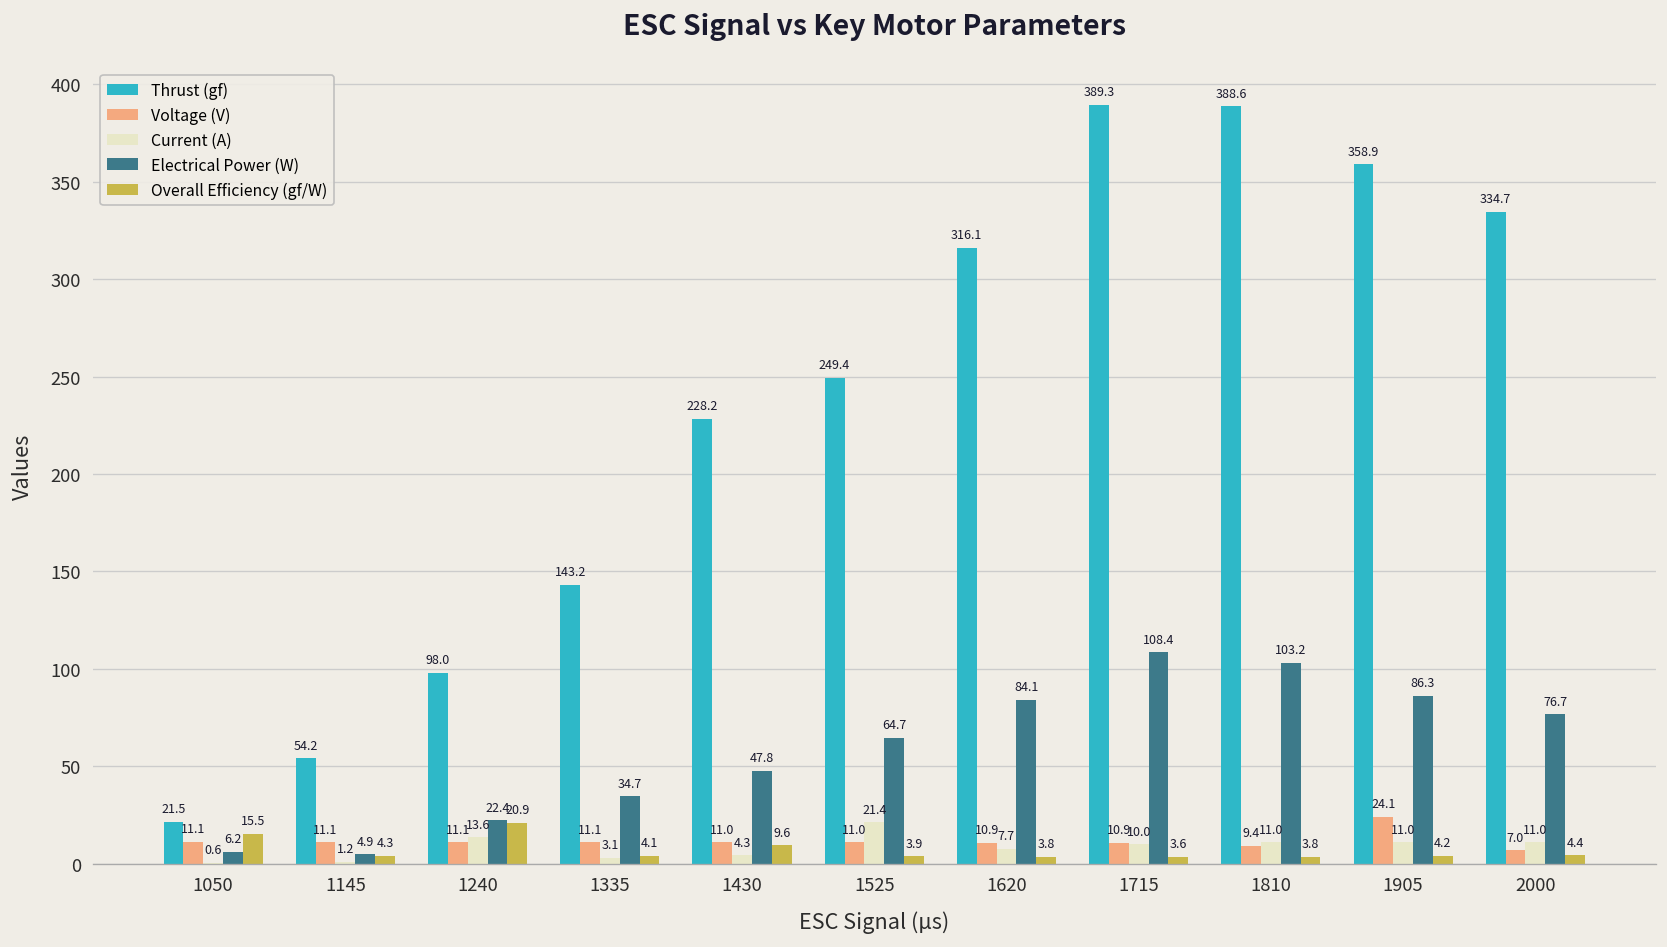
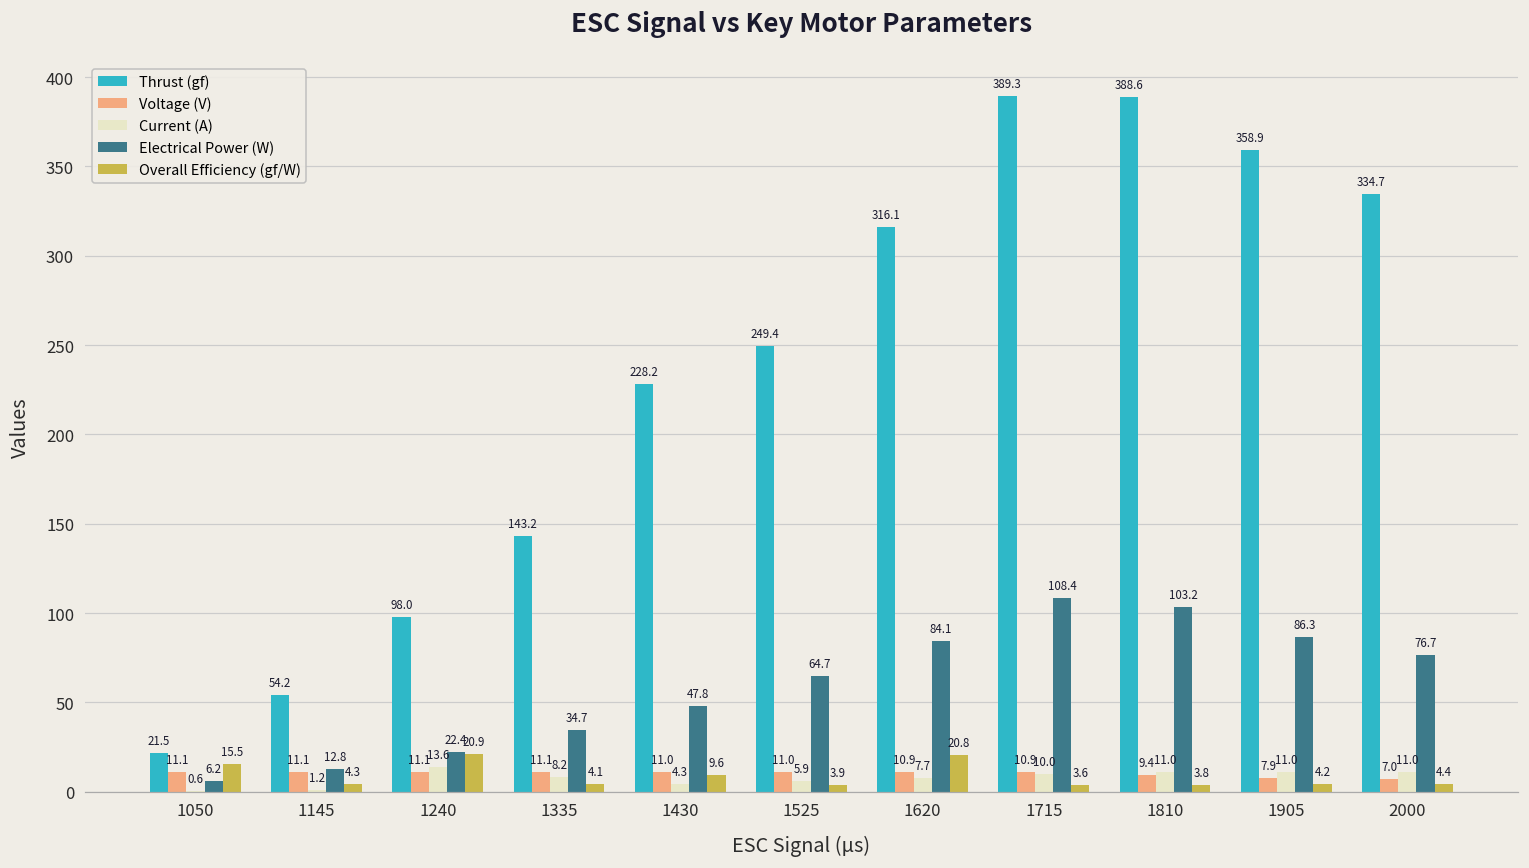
  {
    "Thrust (gf)": {
      "1050": 21.5,
      "1145": 54.2,
      "1240": 98.0,
      "1335": 143.2,
      "1430": 228.2,
      "1525": 249.4,
      "1620": 316.1,
      "1715": 389.3,
      "1810": 388.6,
      "1905": 358.9,
      "2000": 334.7
    },
    "Voltage (V)": {
      "1050": 11.1,
      "1145": 11.1,
      "1240": 11.1,
      "1335": 11.1,
      "1430": 11.0,
      "1525": 11.0,
      "1620": 10.9,
      "1810": 9.4,
-     "1905": 24.1,
+     "1905": 7.9,
      "2000": 7.0
    },
    "Current (A)": {
      "1050": 0.6,
      "1145": 1.2,
      "1240": 13.6,
-     "1335": 3.1,
+     "1335": 8.2,
      "1430": 4.3,
-     "1525": 21.4,
+     "1525": 5.9,
      "1620": 7.7,
      "1810": 11.0,
      "1905": 11.0,
      "2000": 11.0
    },
    "Electrical Power (W)": {
      "1050": 6.2,
-     "1145": 4.9,
+     "1145": 12.8,
      "1240": 22.4,
      "1335": 34.7,
      "1430": 47.8,
      "1525": 64.7,
      "1620": 84.1,
      "1715": 108.4,
      "1810": 103.2,
      "1905": 86.3,
      "2000": 76.7
    },
    "Overall Efficiency (gf/W)": {
      "1050": 15.5,
      "1145": 4.3,
      "1240": 20.9,
      "1335": 4.1,
      "1430": 9.6,
      "1525": 3.9,
-     "1620": 3.8,
+     "1620": 20.8,
      "1715": 3.6,
      "1810": 3.8,
      "1905": 4.2,
      "2000": 4.4
    }
  }
